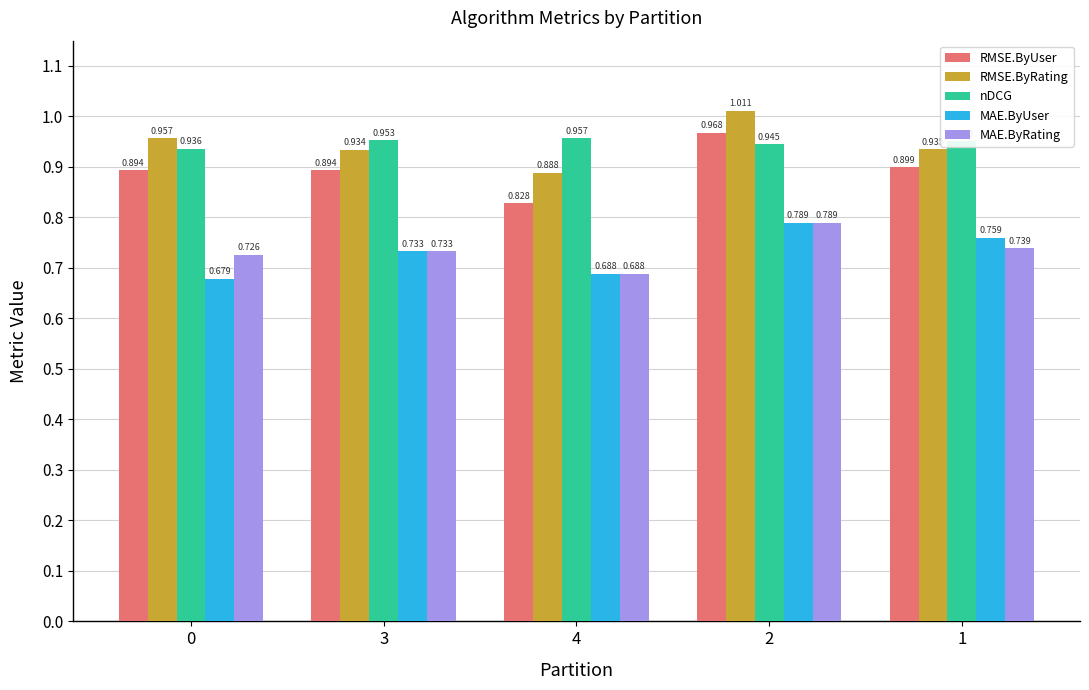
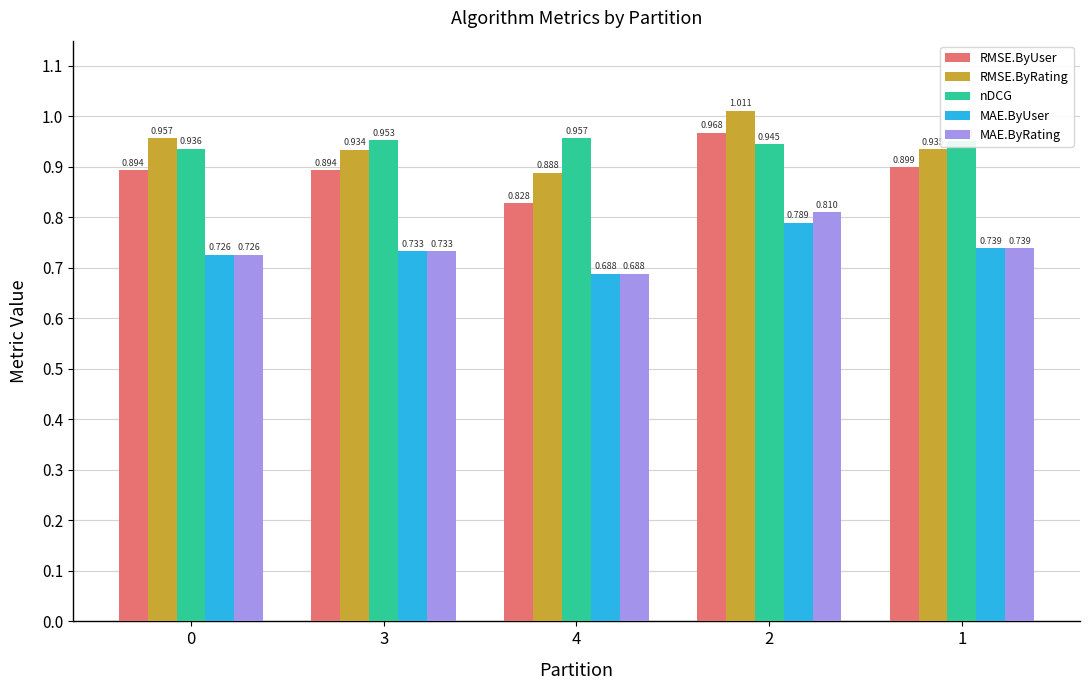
  {
    "RMSE.ByUser": {
      "0": 0.894,
      "3": 0.894,
      "4": 0.828,
      "2": 0.968,
      "1": 0.899
    },
    "RMSE.ByRating": {
      "0": 0.957,
      "3": 0.934,
      "4": 0.888,
      "2": 1.011
    },
    "nDCG": {
      "0": 0.936,
      "3": 0.953,
      "4": 0.957,
      "2": 0.945
    },
    "MAE.ByUser": {
-     "0": 0.679,
+     "0": 0.726,
      "3": 0.733,
      "4": 0.688,
      "2": 0.789,
-     "1": 0.759
+     "1": 0.739
    },
    "MAE.ByRating": {
      "0": 0.726,
      "3": 0.733,
      "4": 0.688,
-     "2": 0.789,
+     "2": 0.810,
      "1": 0.739
    }
  }
